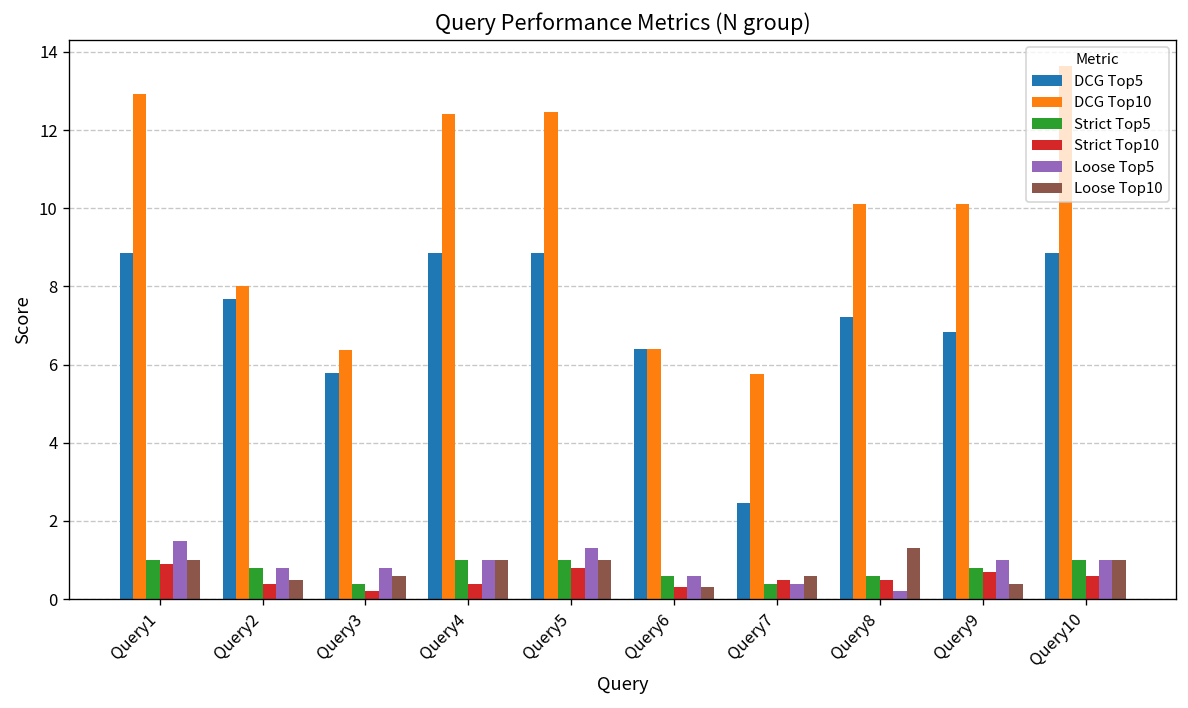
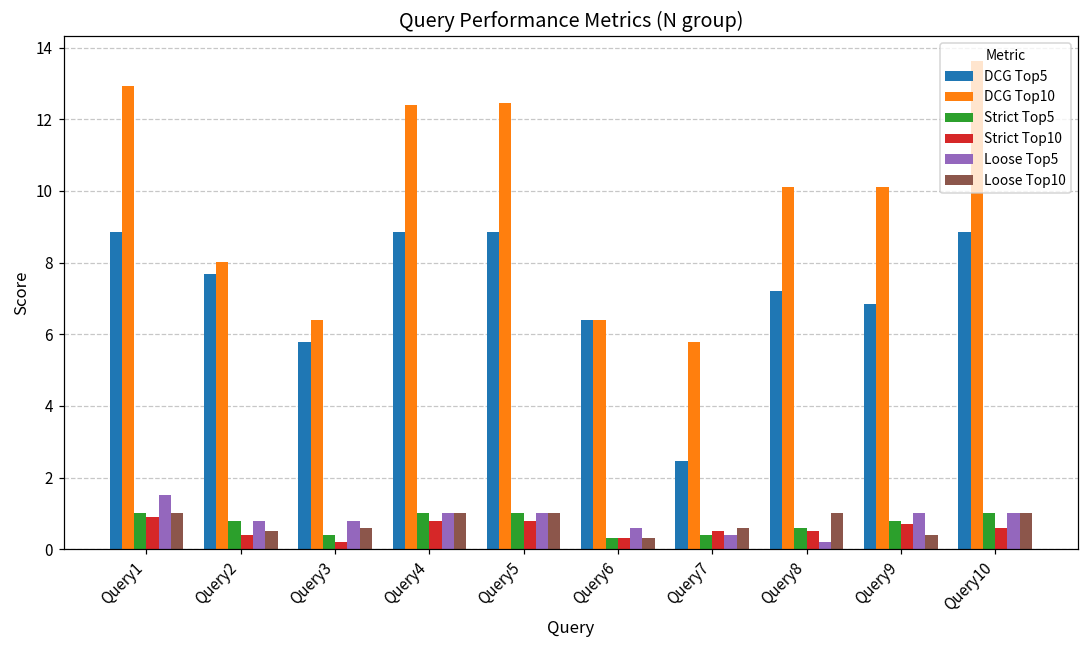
  {
    "DCG Top5": {
      "Query1": 8.8,
      "Query2": 7.7,
      "Query3": 5.8,
      "Query4": 8.8,
      "Query5": 8.8,
      "Query6": 6.4,
      "Query7": 2.5,
      "Query8": 7.2,
      "Query9": 6.8,
      "Query10": 8.8
    },
    "DCG Top10": {
      "Query1": 12.9,
      "Query2": 8.0,
      "Query3": 6.4,
      "Query4": 12.4,
      "Query5": 12.5,
      "Query6": 6.4,
      "Query7": 5.8,
      "Query8": 10.1,
      "Query9": 10.1
    },
    "Strict Top5": {
      "Query1": 1.0,
      "Query2": 0.8,
      "Query3": 0.4,
      "Query4": 1.0,
      "Query5": 1.0,
-     "Query6": 0.6,
+     "Query6": 0.3,
      "Query7": 0.4,
      "Query8": 0.6,
      "Query9": 0.8,
      "Query10": 1.0
    },
    "Strict Top10": {
      "Query1": 0.9,
      "Query2": 0.4,
      "Query3": 0.2,
-     "Query4": 0.4,
+     "Query4": 0.8,
      "Query5": 0.8,
      "Query6": 0.3,
      "Query7": 0.5,
      "Query8": 0.5,
      "Query9": 0.7,
      "Query10": 0.6
    },
    "Loose Top5": {
      "Query1": 1.5,
      "Query2": 0.8,
      "Query3": 0.8,
      "Query4": 1.0,
-     "Query5": 1.3,
+     "Query5": 1.0,
      "Query6": 0.6,
      "Query7": 0.4,
      "Query8": 0.2,
      "Query9": 1.0,
      "Query10": 1.0
    },
    "Loose Top10": {
      "Query1": 1.0,
      "Query2": 0.5,
      "Query3": 0.6,
      "Query4": 1.0,
      "Query5": 1.0,
      "Query6": 0.3,
      "Query7": 0.6,
-     "Query8": 1.3,
+     "Query8": 1.0,
      "Query9": 0.4,
      "Query10": 1.0
    }
  }
